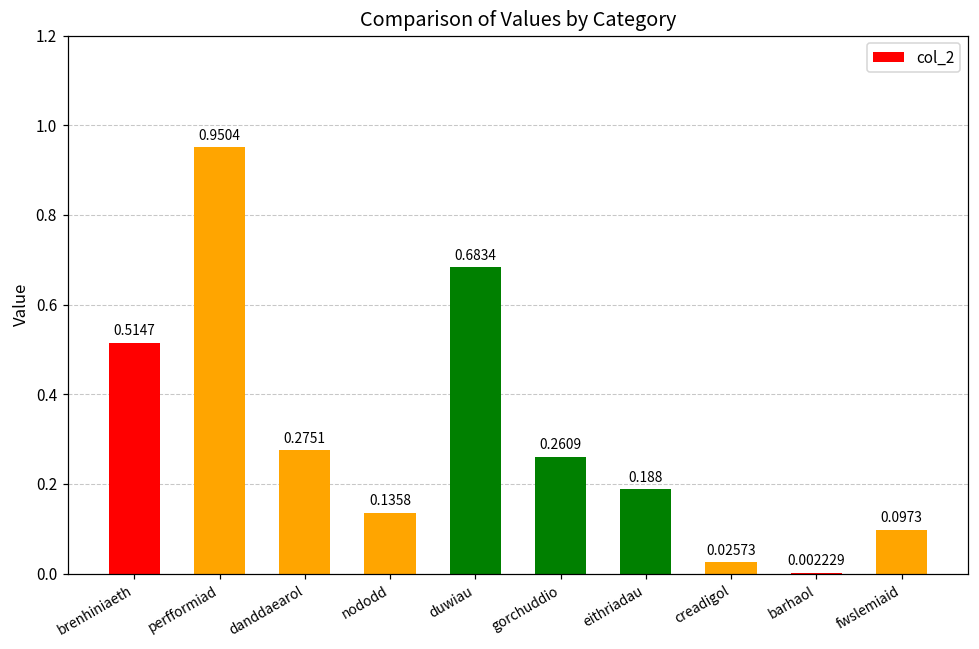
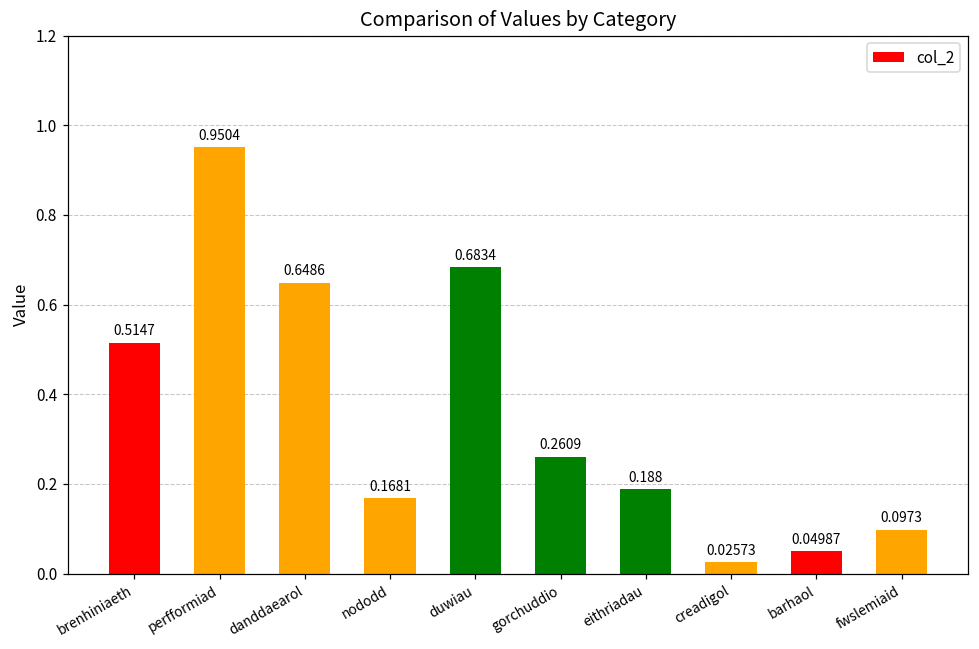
  {
    "brenhiniaeth": 0.5147,
    "perfformiad": 0.9504,
-   "danddaearol": 0.2751,
-   "nododd": 0.1358,
+   "danddaearol": 0.6486,
+   "nododd": 0.1681,
    "duwiau": 0.6834,
    "gorchuddio": 0.2609,
    "eithriadau": 0.188,
    "creadigol": 0.02573,
-   "barhaol": 0.002229,
+   "barhaol": 0.04987,
    "fwslemiaid": 0.0973
  }
